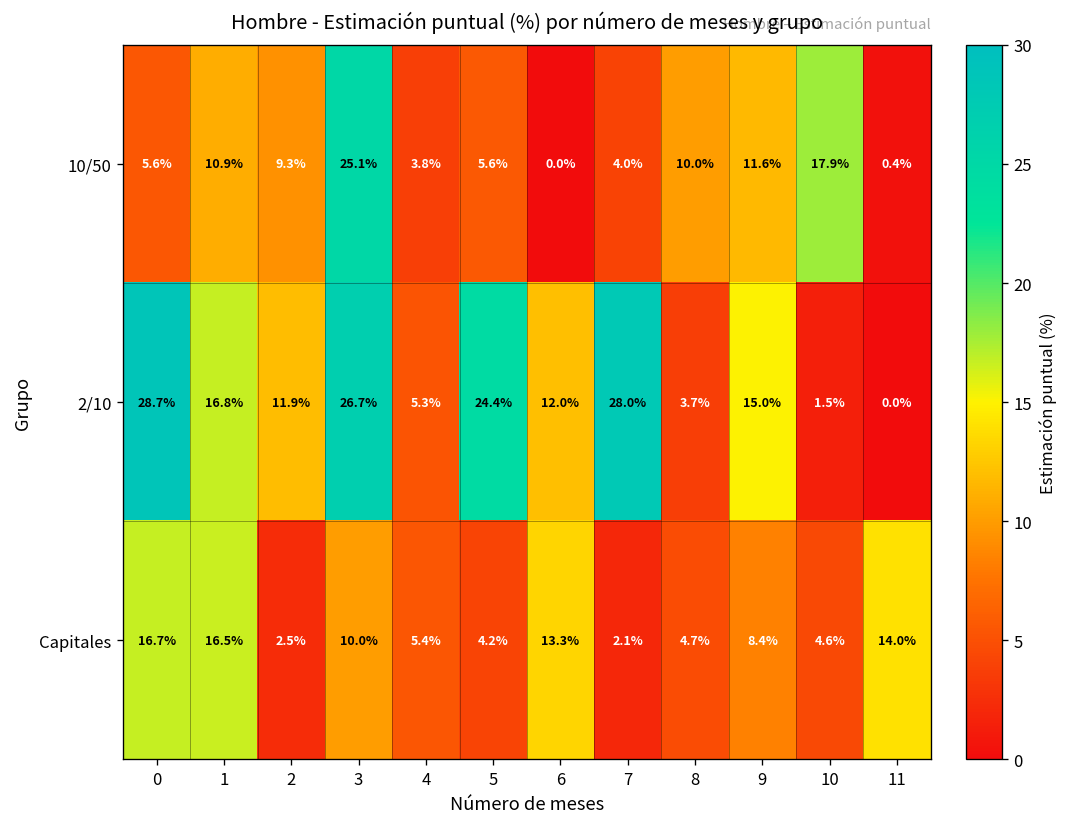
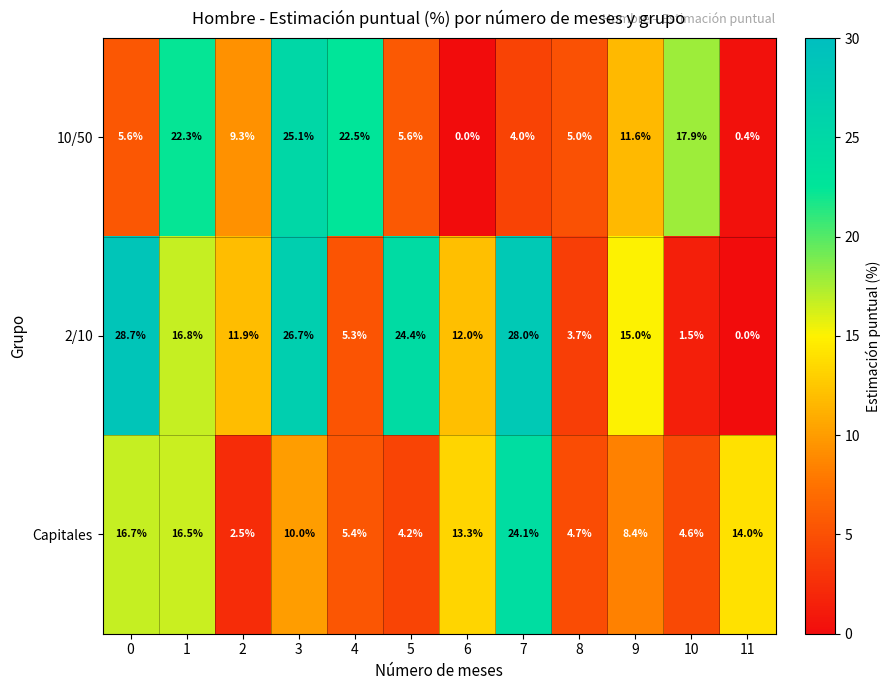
  {
    "10/50": {
      "0": "5.6%",
-     "1": "10.9%",
+     "1": "22.3%",
      "2": "9.3%",
      "3": "25.1%",
-     "4": "3.8%",
+     "4": "22.5%",
      "5": "5.6%",
      "6": "0.0%",
      "7": "4.0%",
-     "8": "10.0%",
+     "8": "5.0%",
      "9": "11.6%",
      "10": "17.9%",
      "11": "0.4%"
    },
    "2/10": {
      "0": "28.7%",
      "1": "16.8%",
      "2": "11.9%",
      "3": "26.7%",
      "4": "5.3%",
      "5": "24.4%",
      "6": "12.0%",
      "7": "28.0%",
      "8": "3.7%",
      "9": "15.0%",
      "10": "1.5%",
      "11": "0.0%"
    },
    "Capitales": {
      "0": "16.7%",
      "1": "16.5%",
      "2": "2.5%",
      "3": "10.0%",
      "4": "5.4%",
      "5": "4.2%",
      "6": "13.3%",
-     "7": "2.1%",
+     "7": "24.1%",
      "8": "4.7%",
      "9": "8.4%",
      "10": "4.6%",
      "11": "14.0%"
    }
  }
